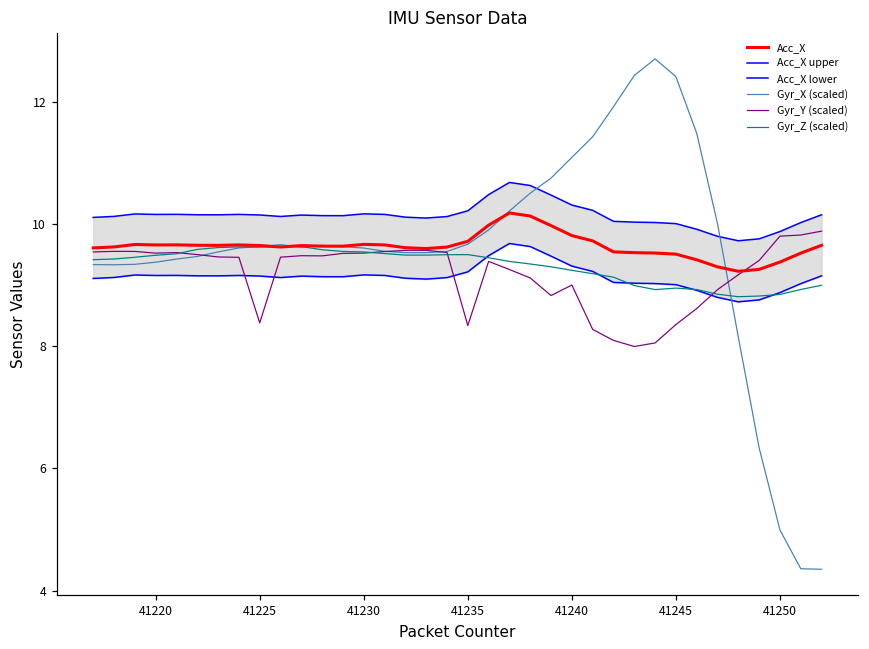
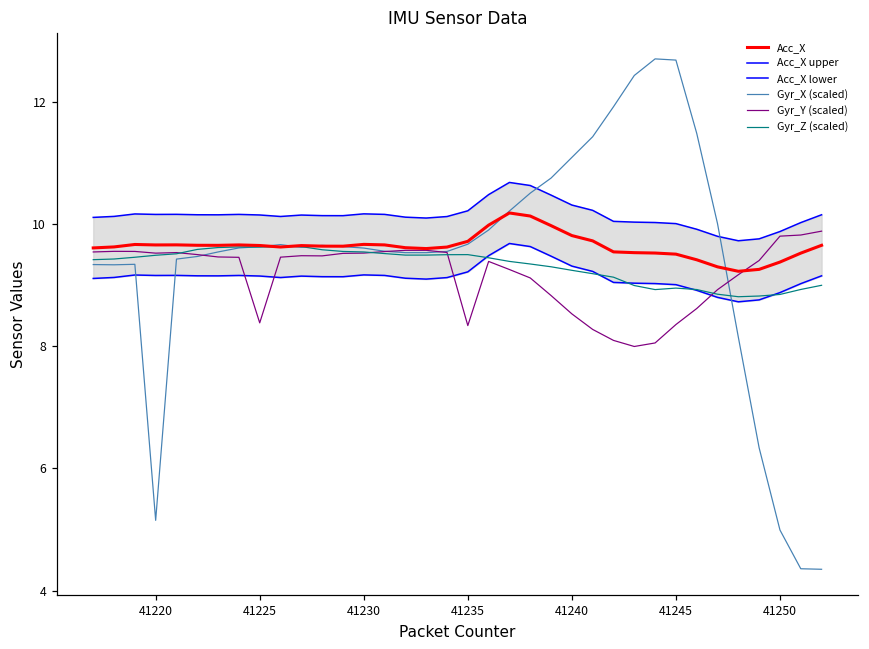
  {
    "Acc_X": {
      "41220": 9.7,
      "41230": 9.7,
      "41235": 9.7,
      "41240": 9.8,
      "41245": 9.5,
      "41250": 9.4
    },
    "Gyr_X (scaled)": {
-     "41220": 9.4,
+     "41220": 5.1,
      "41230": 9.6,
      "41235": 9.7,
      "41240": 11.1,
-     "41245": 12.4,
+     "41245": 12.7,
      "41250": 5.0
    },
    "Gyr_Y (scaled)": {
      "41225": 8.4,
      "41235": 8.3,
-     "41240": 9.0,
+     "41240": 8.5,
      "41245": 8.4,
      "41250": 9.8
    },
    "Gyr_Z (scaled)": {
      "41235": 9.5,
      "41240": 9.2,
      "41245": 9.0
    }
  }
